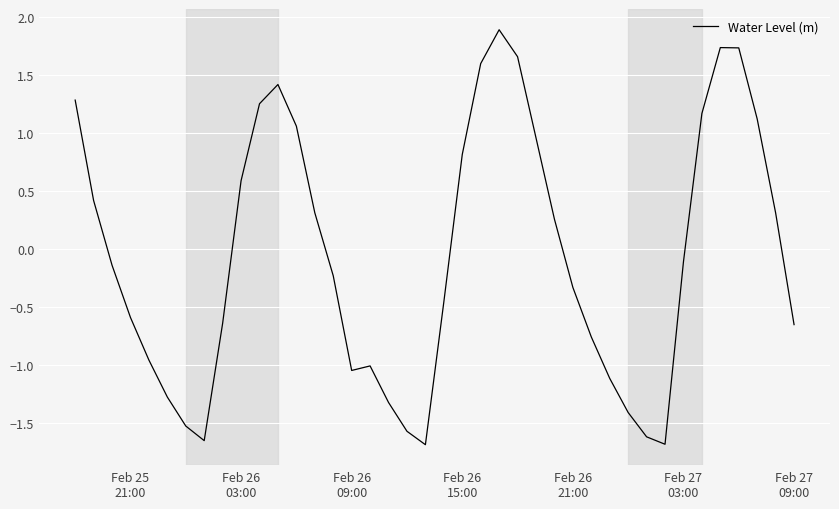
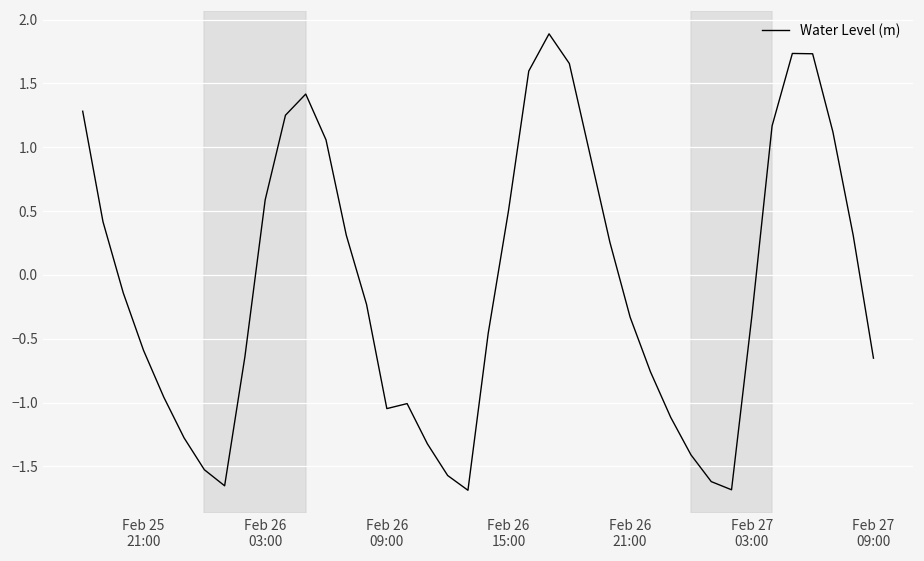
  {
    "Feb 25 21:00": -0.59,
    "Feb 26 03:00": 0.59,
    "Feb 26 09:00": -1.05,
-   "Feb 26 15:00": 0.81,
+   "Feb 26 15:00": 0.50,
    "Feb 26 21:00": -0.33,
-   "Feb 27 03:00": -0.11,
+   "Feb 27 03:00": -0.33,
    "Feb 27 09:00": -0.65
  }
